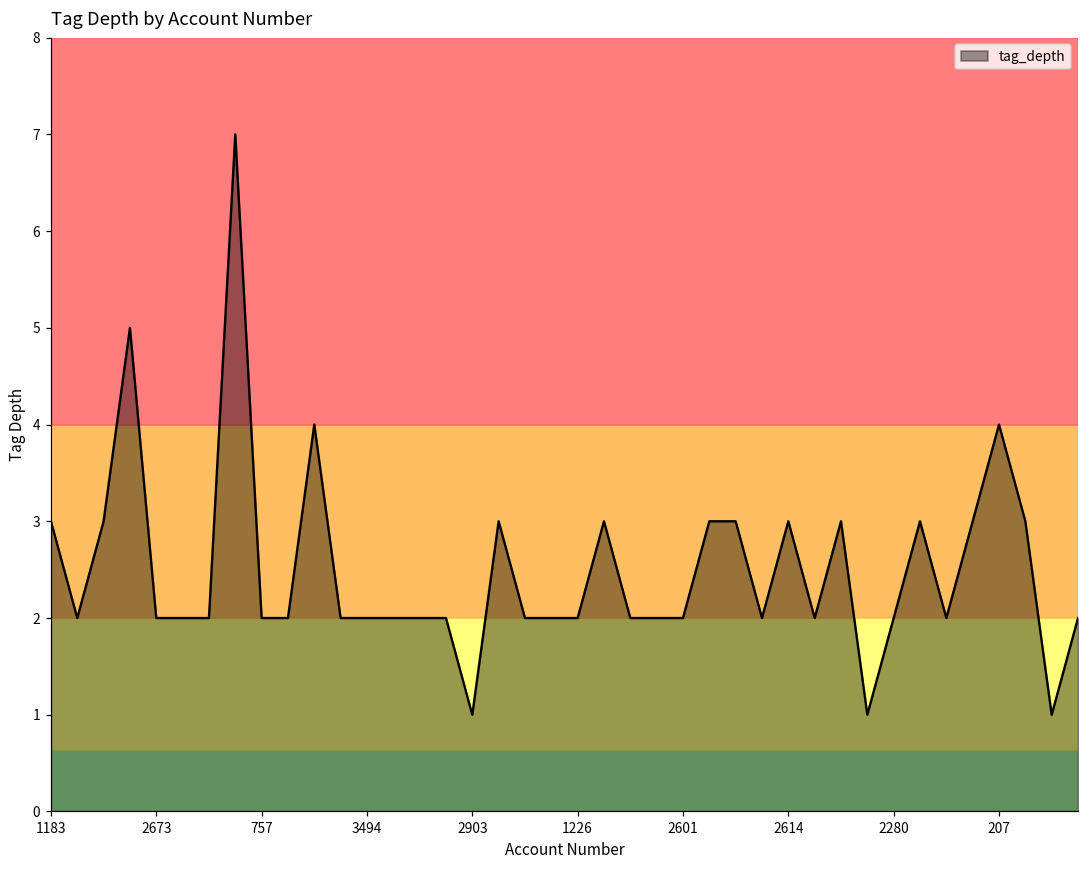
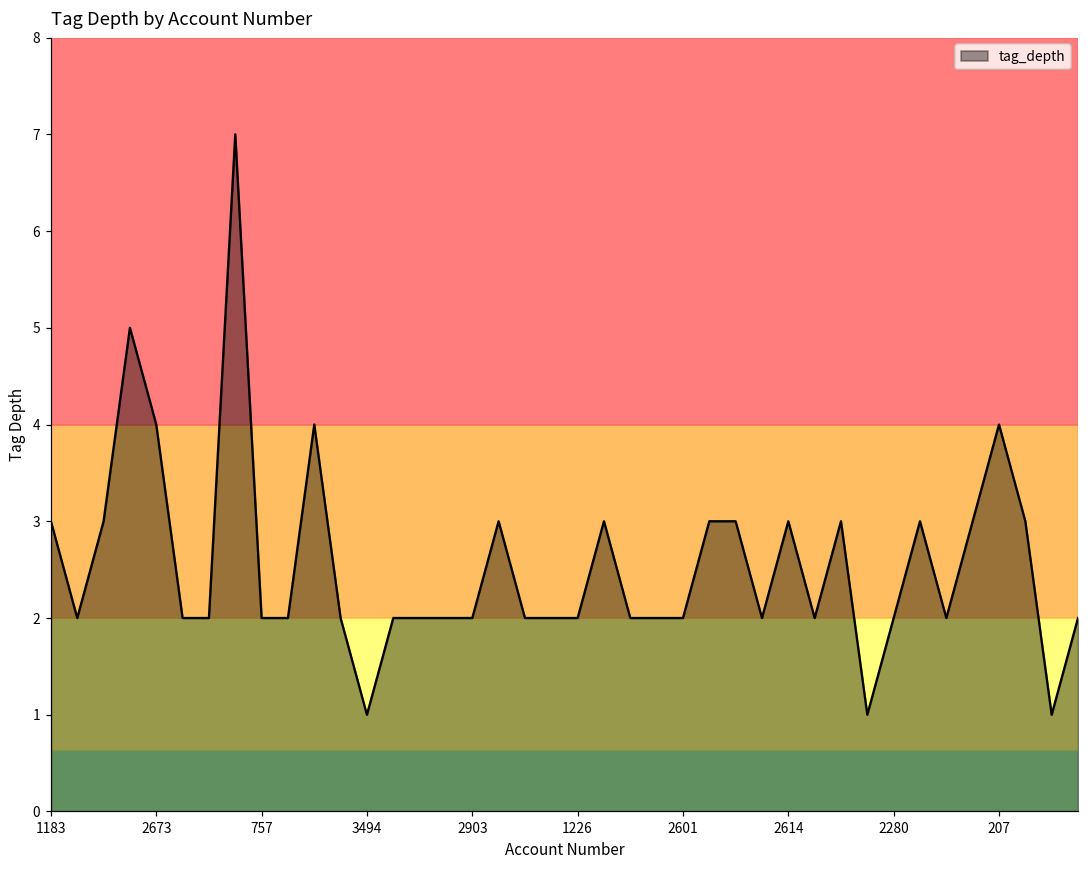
  {
    "1183": 3,
-   "2673": 2,
+   "2673": 4,
    "757": 2,
-   "3494": 2,
-   "2903": 1,
+   "3494": 1,
+   "2903": 2,
    "1226": 2,
    "2601": 2,
    "2614": 3,
    "2280": 2,
    "207": 4
  }
